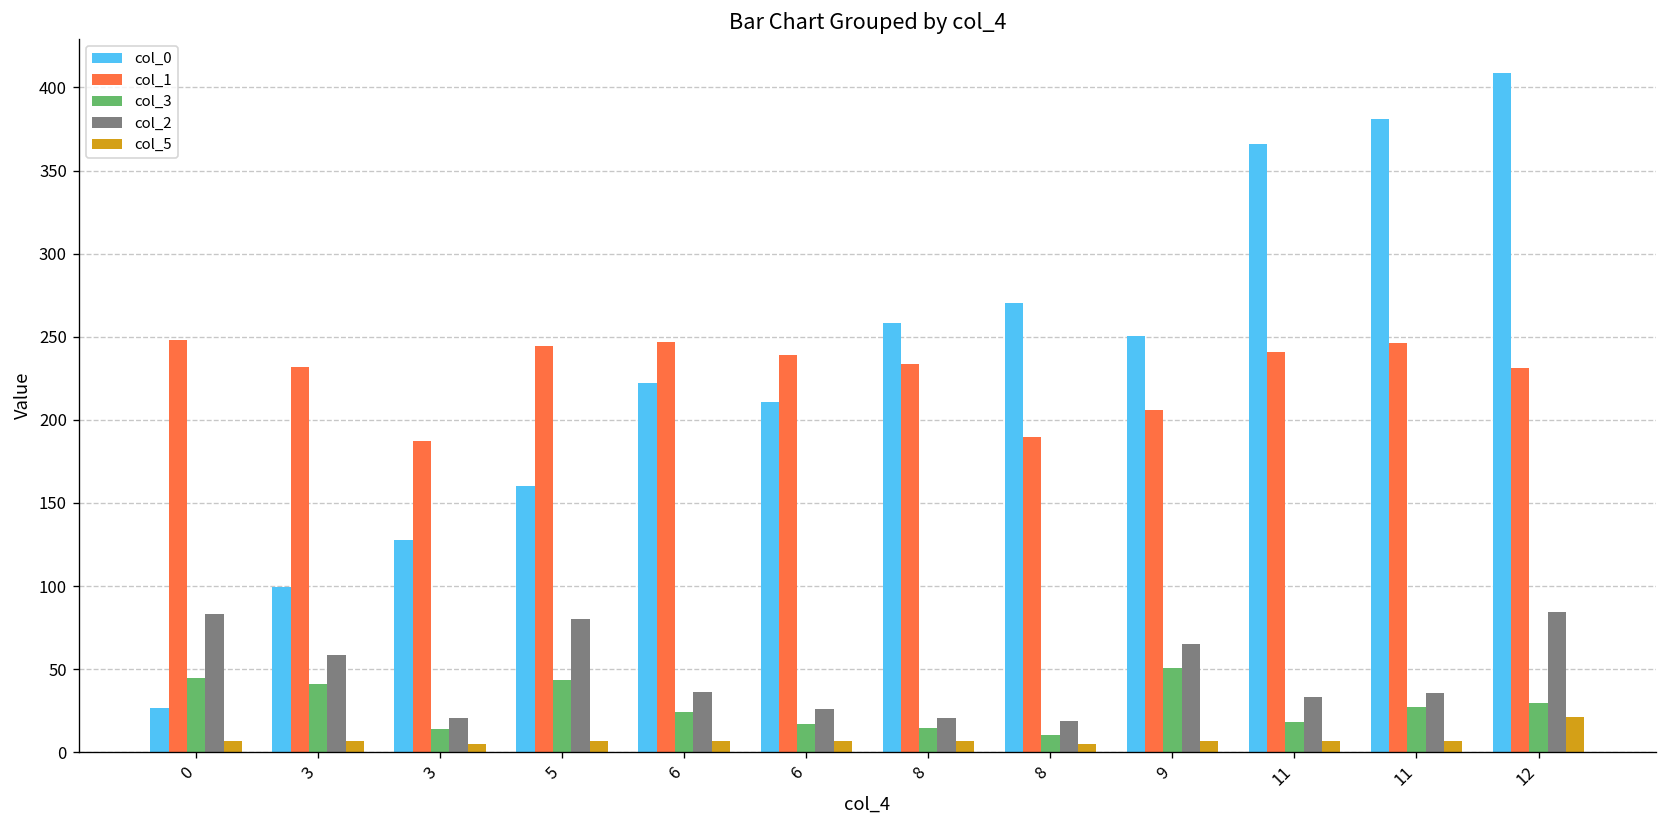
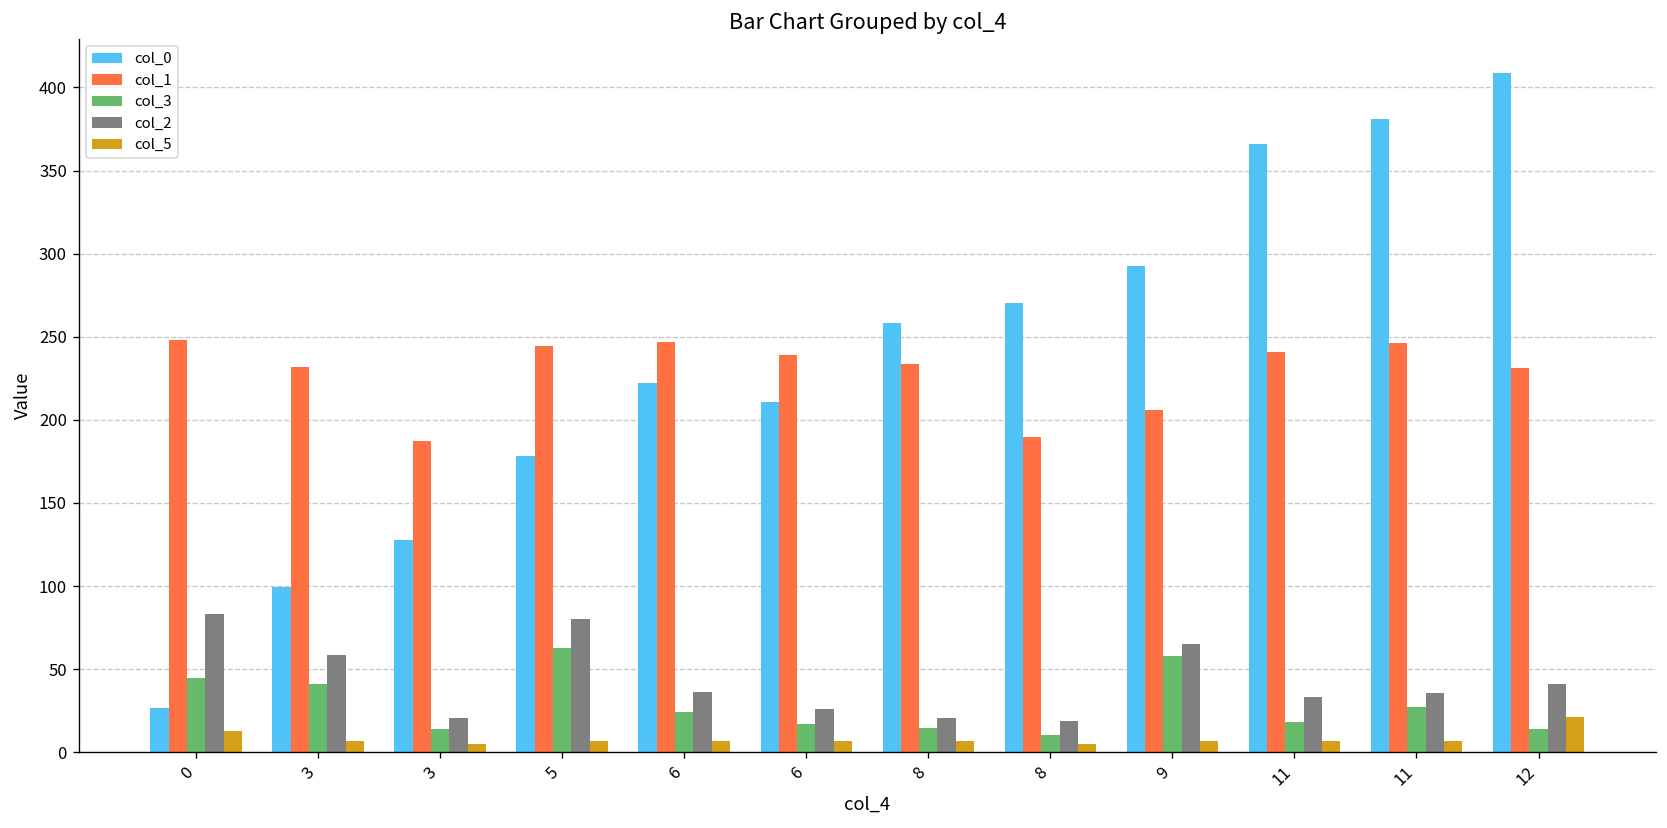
  {
    "col_0": {
      "0": 27,
-     "5": 160,
-     "9": 251,
+     "5": 178,
+     "9": 292,
      "12": 409
    },
    "col_1": {
      "0": 248,
      "5": 244,
      "9": 206,
      "12": 232
    },
    "col_3": {
      "0": 45,
-     "5": 43,
-     "9": 51,
-     "12": 30
+     "5": 63,
+     "9": 58,
+     "12": 14
    },
    "col_2": {
      "0": 83,
      "5": 80,
      "9": 65,
-     "12": 85
+     "12": 41
    },
    "col_5": {
-     "0": 7,
+     "0": 13,
      "5": 7,
      "9": 7,
      "12": 21
    }
  }
